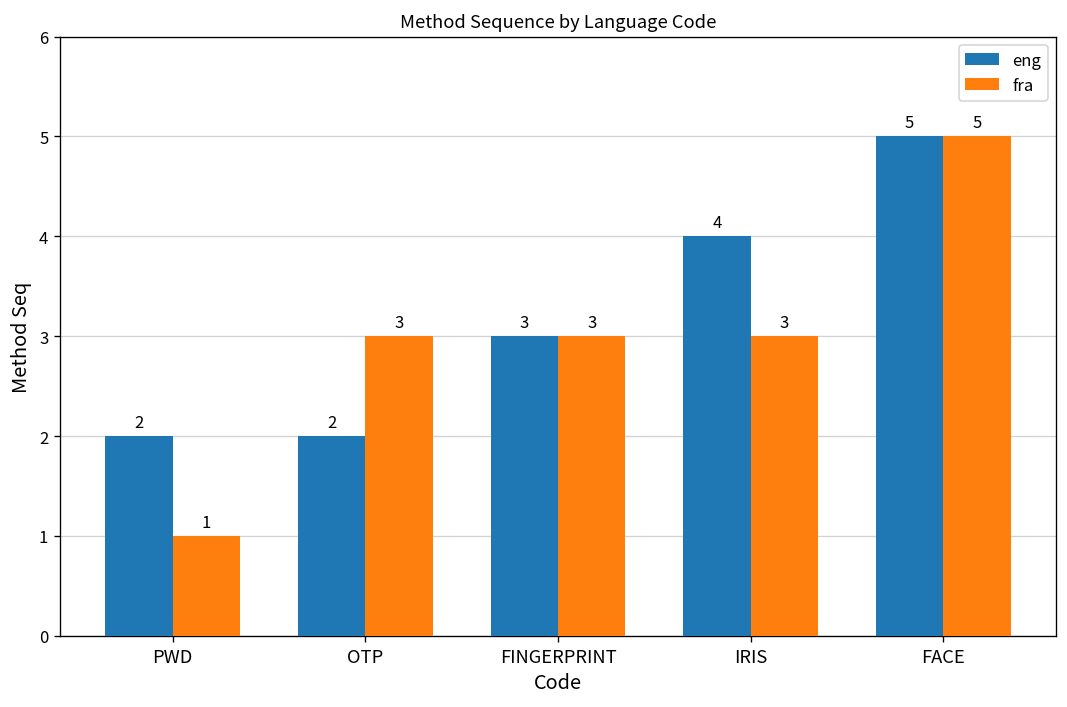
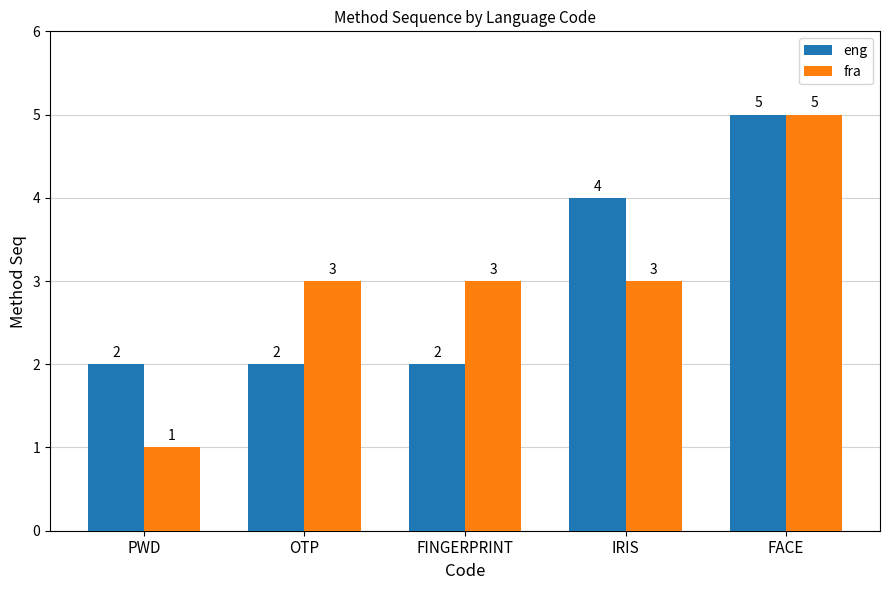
  {
    "eng": {
      "PWD": 2,
      "OTP": 2,
-     "FINGERPRINT": 3,
+     "FINGERPRINT": 2,
      "IRIS": 4,
      "FACE": 5
    },
    "fra": {
      "PWD": 1,
      "OTP": 3,
      "FINGERPRINT": 3,
      "IRIS": 3,
      "FACE": 5
    }
  }
